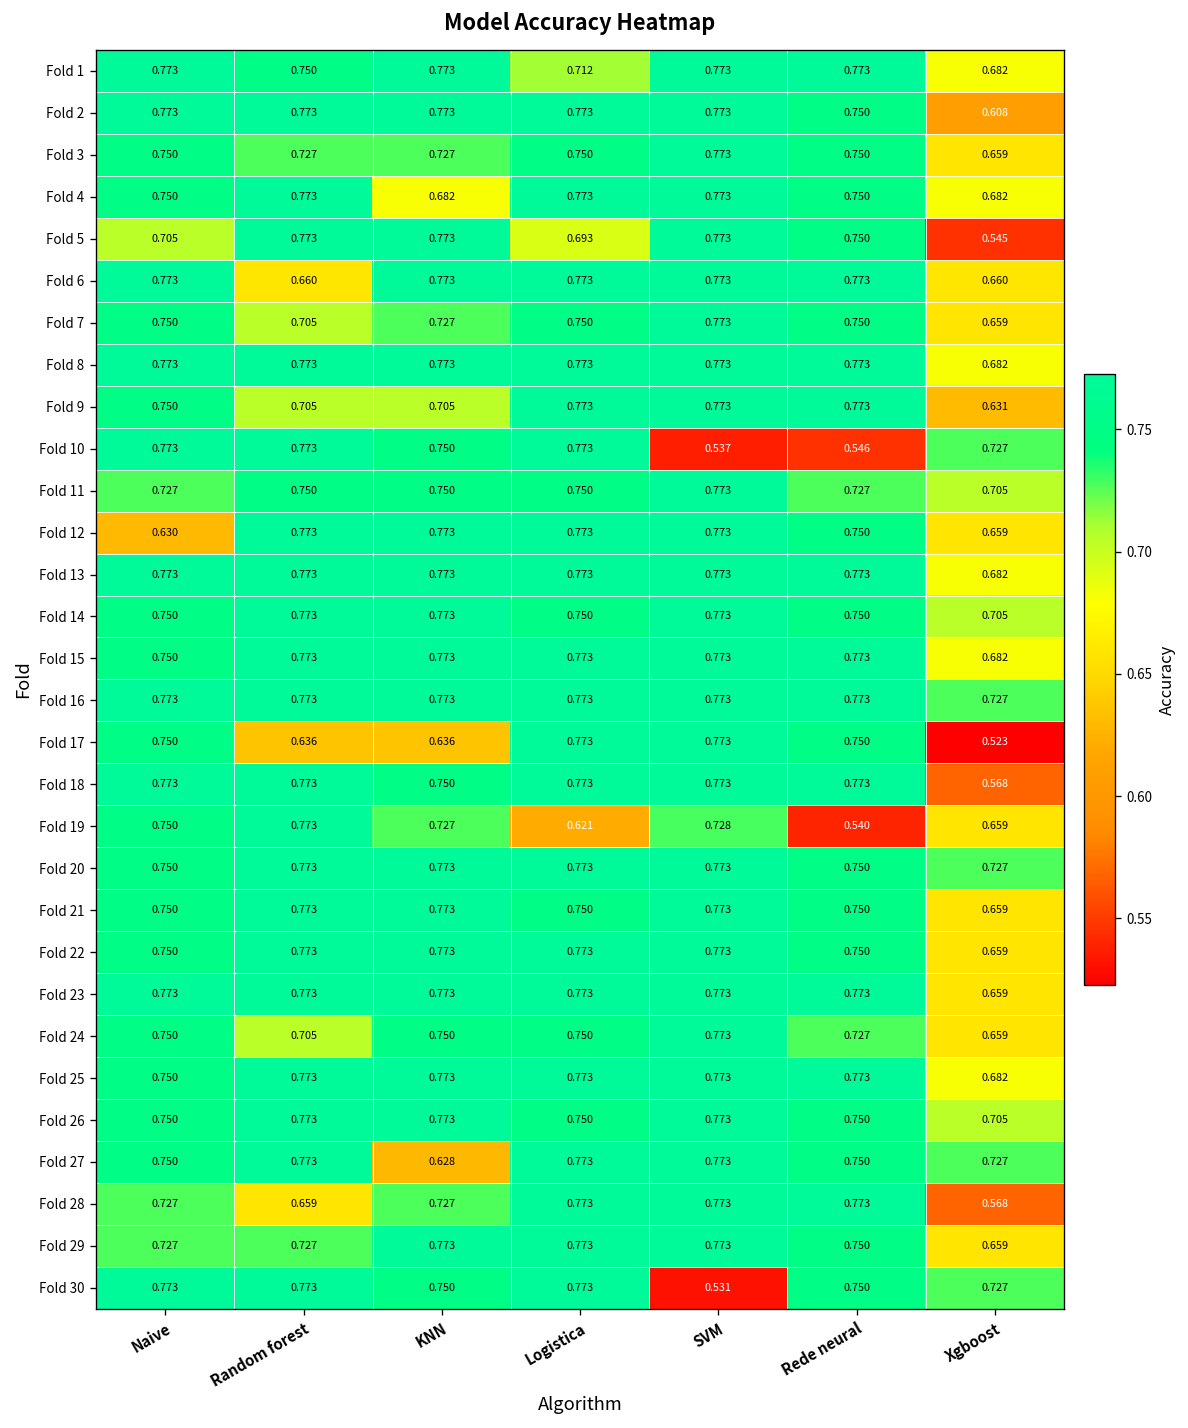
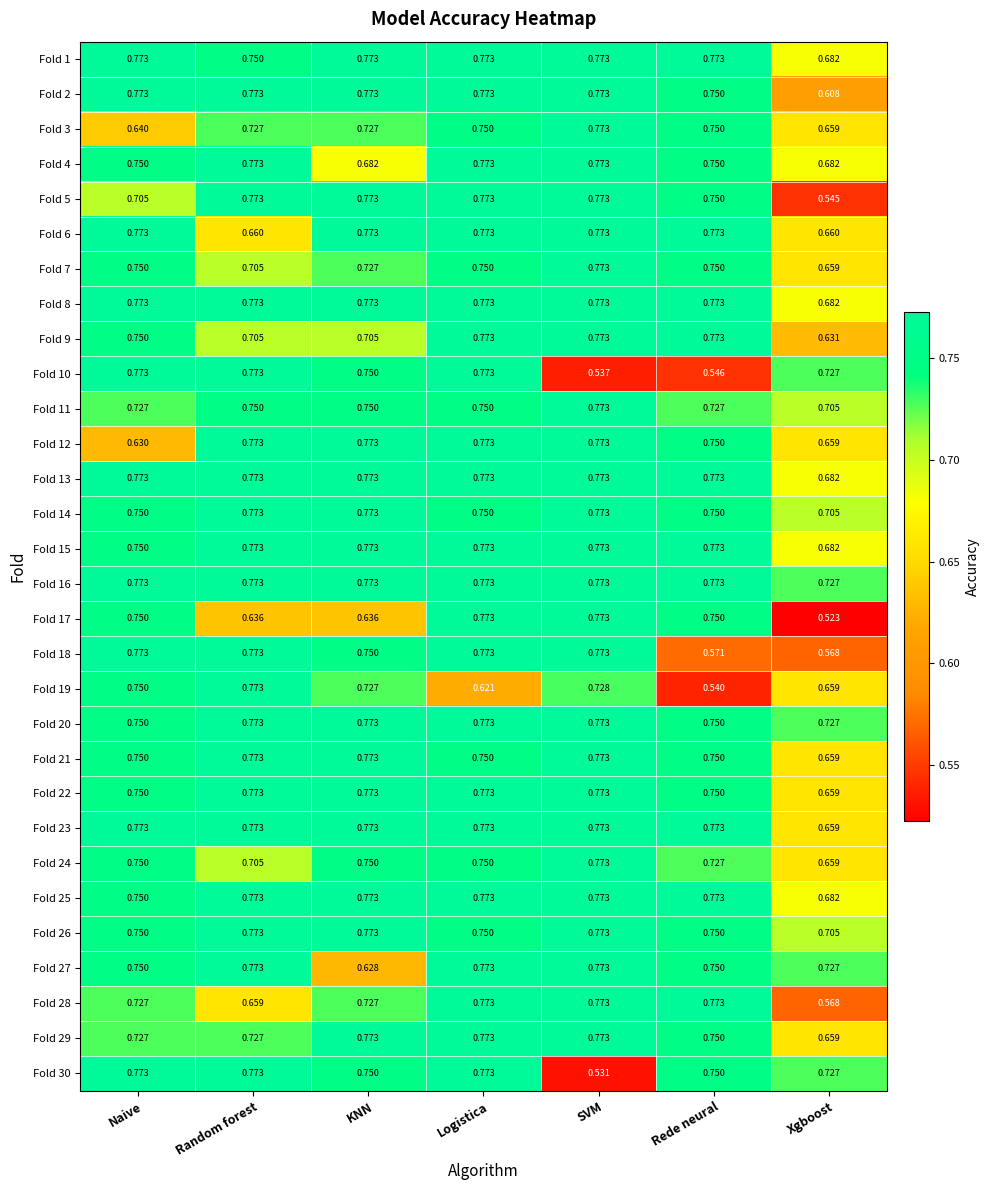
  {
    "Fold 1": {
      "Naive": 0.773,
      "Random forest": 0.750,
      "KNN": 0.773,
-     "Logistica": 0.712,
+     "Logistica": 0.773,
      "SVM": 0.773,
      "Rede neural": 0.773,
      "Xgboost": 0.682
    },
    "Fold 3": {
-     "Naive": 0.750,
+     "Naive": 0.640,
      "Random forest": 0.727,
      "KNN": 0.727,
      "Logistica": 0.750,
      "SVM": 0.773,
      "Rede neural": 0.750,
      "Xgboost": 0.659
    },
    "Fold 5": {
      "Naive": 0.705,
      "Random forest": 0.773,
      "KNN": 0.773,
-     "Logistica": 0.693,
+     "Logistica": 0.773,
      "SVM": 0.773,
      "Rede neural": 0.750,
      "Xgboost": 0.545
    },
    "Fold 18": {
      "Naive": 0.773,
      "Random forest": 0.773,
      "KNN": 0.750,
      "Logistica": 0.773,
      "SVM": 0.773,
-     "Rede neural": 0.773,
+     "Rede neural": 0.571,
      "Xgboost": 0.568
    }
  }
